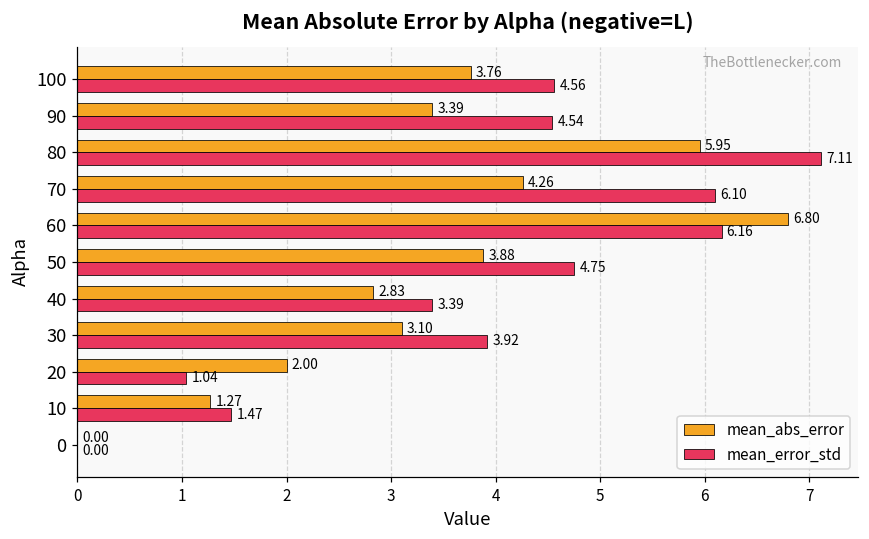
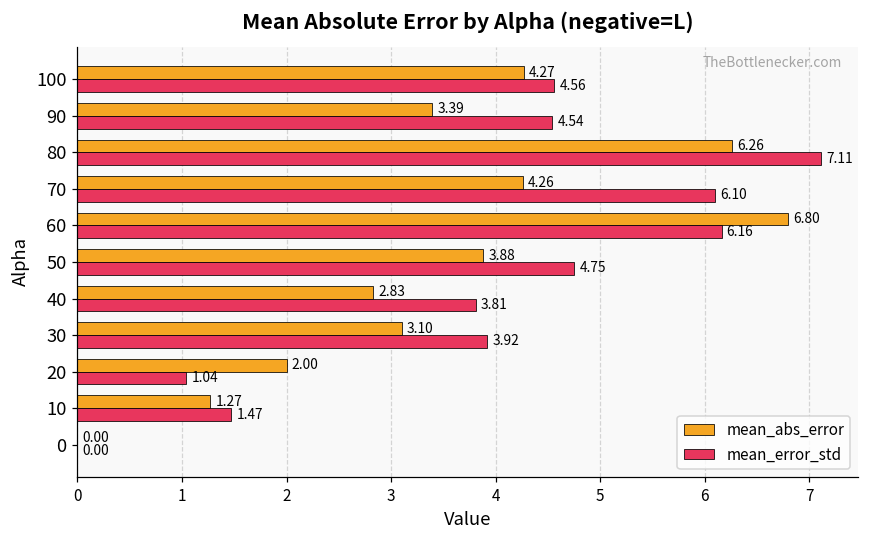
  {
    "mean_abs_error": {
-     "100": 3.76,
+     "100": 4.27,
      "90": 3.39,
-     "80": 5.95,
+     "80": 6.26,
      "70": 4.26,
      "60": 6.80,
      "50": 3.88,
      "40": 2.83,
      "30": 3.10,
      "20": 2.00,
      "10": 1.27,
      "0": 0.00
    },
    "mean_error_std": {
      "100": 4.56,
      "90": 4.54,
      "80": 7.11,
      "70": 6.10,
      "60": 6.16,
      "50": 4.75,
-     "40": 3.39,
+     "40": 3.81,
      "30": 3.92,
      "20": 1.04,
      "10": 1.47,
      "0": 0.00
    }
  }
